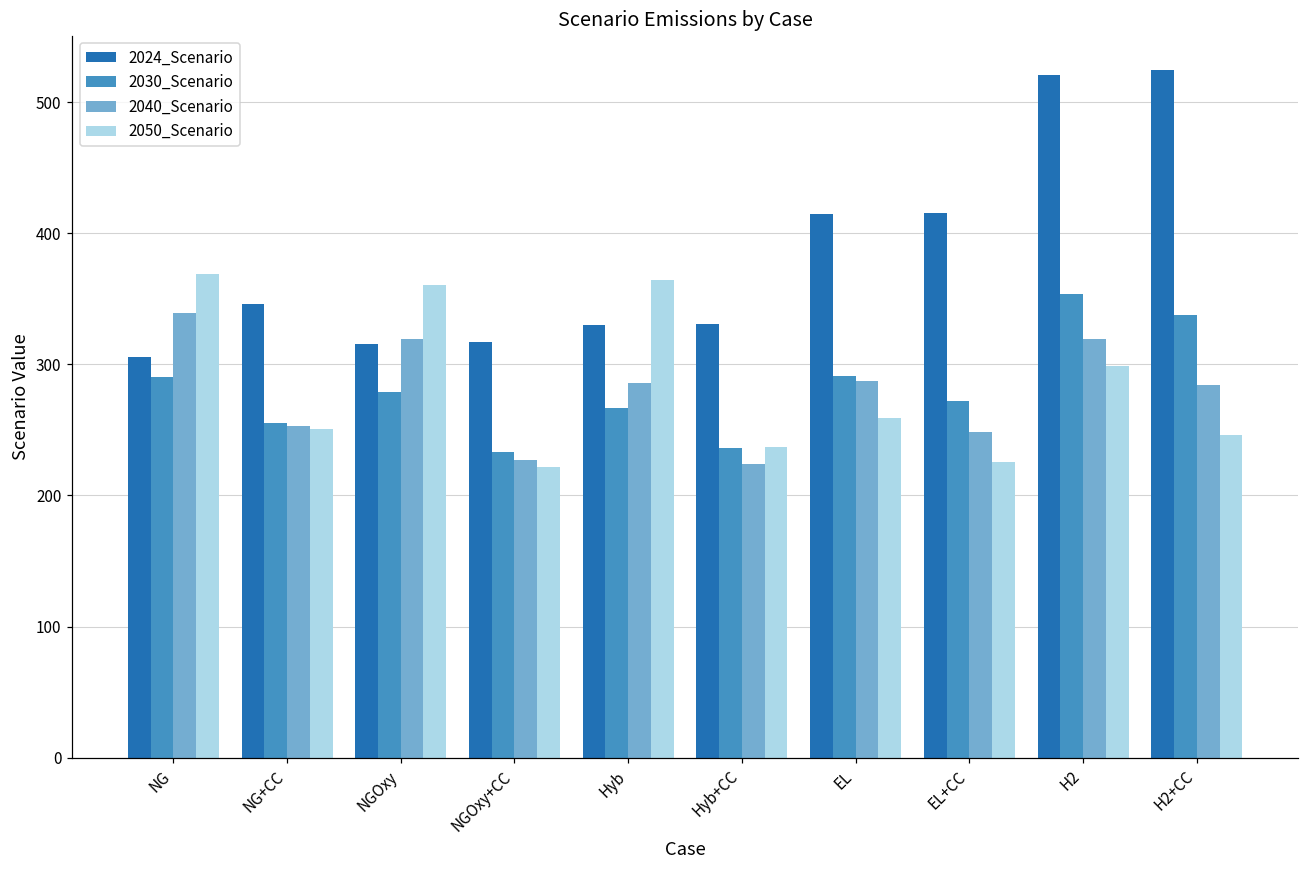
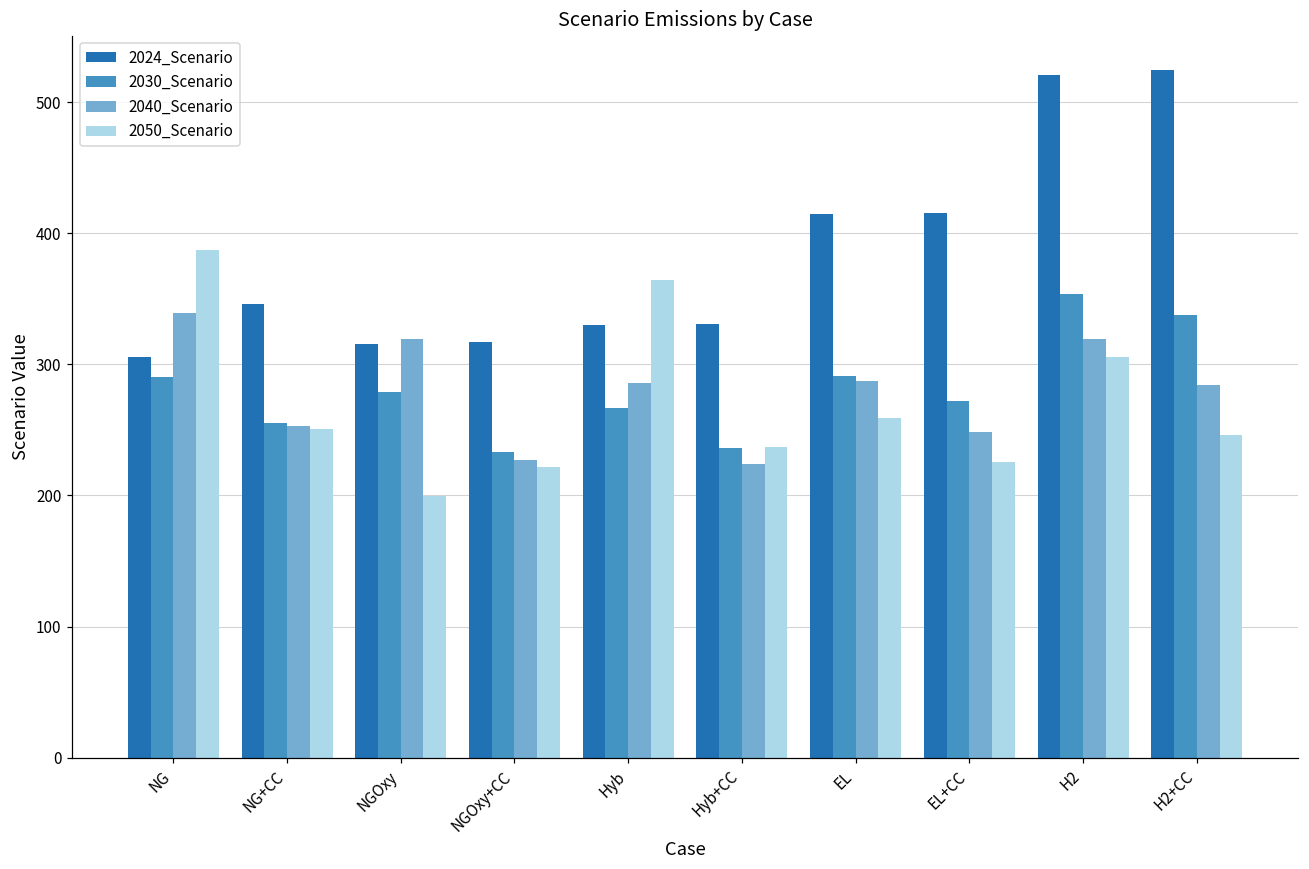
  {
    "2050_Scenario": {
-     "NG": 369,
+     "NG": 387,
      "NG+CC": 251,
-     "NGOxy": 361,
+     "NGOxy": 199,
      "NGOxy+CC": 222,
      "Hyb": 365,
      "Hyb+CC": 237,
      "EL": 259,
      "EL+CC": 226,
-     "H2": 299,
+     "H2": 306,
      "H2+CC": 246
    }
  }
